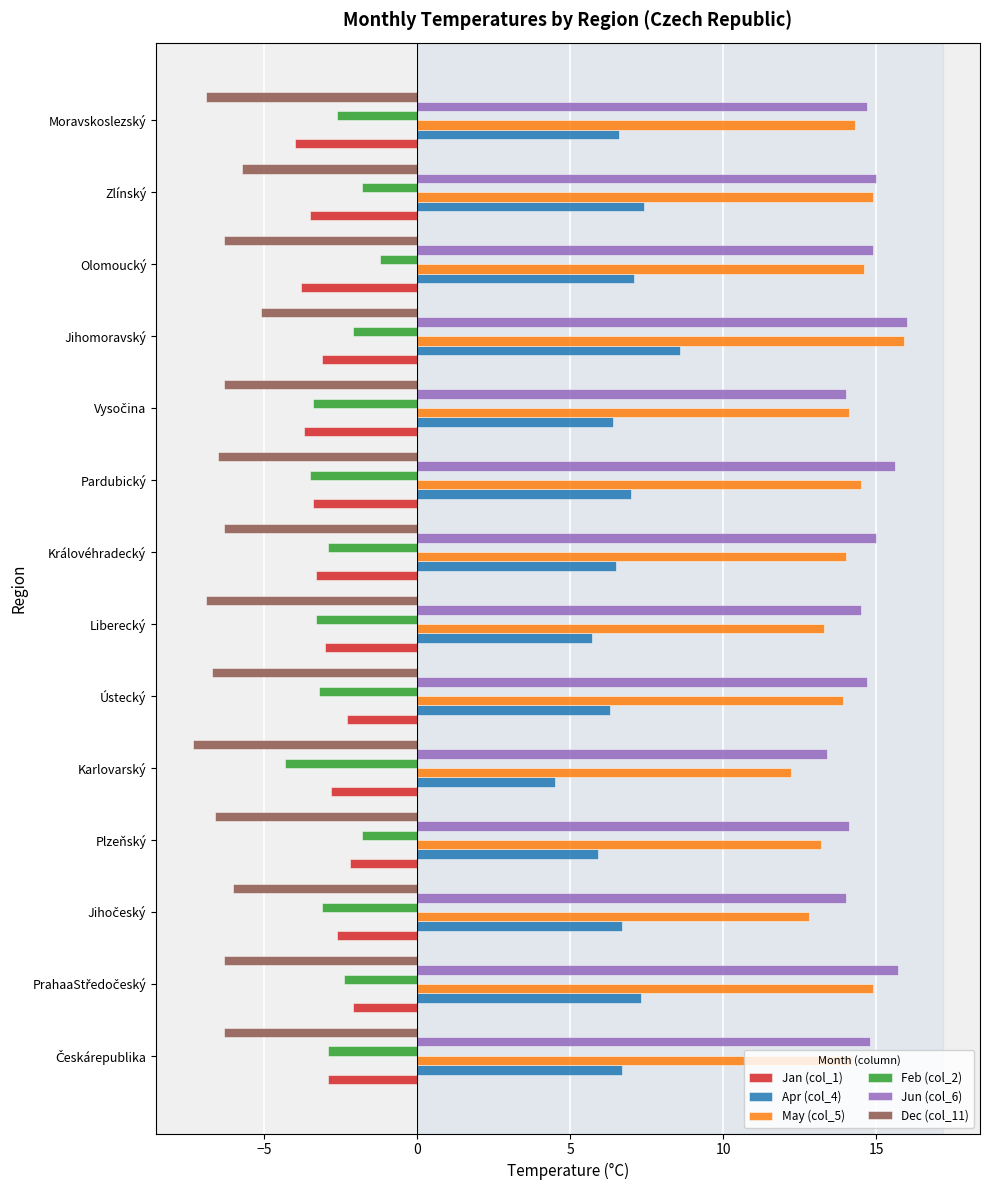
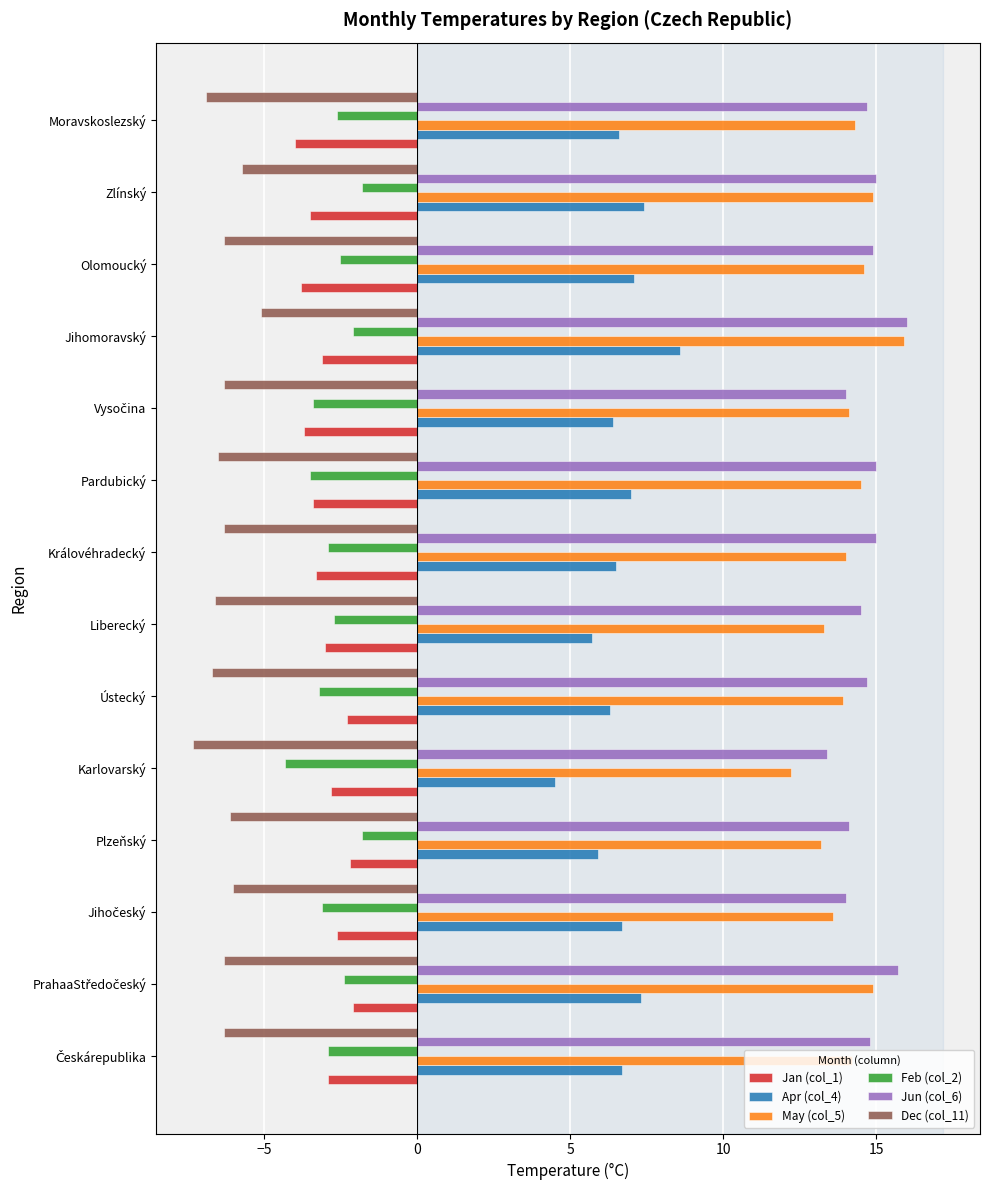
  {
    "Jan (col_1)": {
      "Moravskoslezský": -4.0,
      "Zlínský": -3.5,
      "Olomoucký": -3.8,
      "Jihomoravský": -3.1,
      "Vysočina": -3.7,
      "Pardubický": -3.4,
      "Královéhradecký": -3.3,
      "Liberecký": -3.0,
      "Ústecký": -2.3,
      "Karlovarský": -2.8,
      "Plzeňský": -2.2,
      "Jihočeský": -2.6,
      "PrahaaStředočeský": -2.1,
      "Českárepublika": -2.9
    },
    "Apr (col_4)": {
      "Moravskoslezský": 6.6,
      "Zlínský": 7.4,
      "Olomoucký": 7.1,
      "Jihomoravský": 8.6,
      "Vysočina": 6.4,
      "Pardubický": 7.0,
      "Královéhradecký": 6.5,
      "Liberecký": 5.7,
      "Ústecký": 6.3,
      "Karlovarský": 4.5,
      "Plzeňský": 5.9,
      "Jihočeský": 6.7,
      "PrahaaStředočeský": 7.3,
      "Českárepublika": 6.7
    },
    "May (col_5)": {
      "Moravskoslezský": 14.3,
      "Zlínský": 14.9,
      "Olomoucký": 14.6,
      "Jihomoravský": 15.9,
      "Vysočina": 14.1,
      "Pardubický": 14.5,
      "Královéhradecký": 14.0,
      "Liberecký": 13.3,
      "Ústecký": 13.9,
      "Karlovarský": 12.2,
      "Plzeňský": 13.2,
-     "Jihočeský": 12.8,
+     "Jihočeský": 13.6,
      "PrahaaStředočeský": 14.9
    },
    "Feb (col_2)": {
      "Moravskoslezský": -2.6,
      "Zlínský": -1.8,
-     "Olomoucký": -1.2,
+     "Olomoucký": -2.5,
      "Jihomoravský": -2.1,
      "Vysočina": -3.4,
      "Pardubický": -3.5,
      "Královéhradecký": -2.9,
-     "Liberecký": -3.3,
+     "Liberecký": -2.7,
      "Ústecký": -3.2,
      "Karlovarský": -4.3,
      "Plzeňský": -1.8,
      "Jihočeský": -3.1,
      "PrahaaStředočeský": -2.4,
      "Českárepublika": -2.9
    },
    "Jun (col_6)": {
      "Moravskoslezský": 14.7,
      "Zlínský": 15.0,
      "Olomoucký": 14.9,
      "Jihomoravský": 16.0,
      "Vysočina": 14.0,
-     "Pardubický": 15.6,
+     "Pardubický": 15.0,
      "Královéhradecký": 15.0,
      "Liberecký": 14.5,
      "Ústecký": 14.7,
      "Karlovarský": 13.4,
      "Plzeňský": 14.1,
      "Jihočeský": 14.0,
      "PrahaaStředočeský": 15.7,
      "Českárepublika": 14.8
    },
    "Dec (col_11)": {
      "Moravskoslezský": -6.9,
      "Zlínský": -5.7,
      "Olomoucký": -6.3,
      "Jihomoravský": -5.1,
      "Vysočina": -6.3,
      "Pardubický": -6.5,
      "Královéhradecký": -6.3,
-     "Liberecký": -6.9,
+     "Liberecký": -6.6,
      "Ústecký": -6.7,
      "Karlovarský": -7.3,
-     "Plzeňský": -6.6,
+     "Plzeňský": -6.1,
      "Jihočeský": -6.0,
      "PrahaaStředočeský": -6.3,
      "Českárepublika": -6.3
    }
  }
